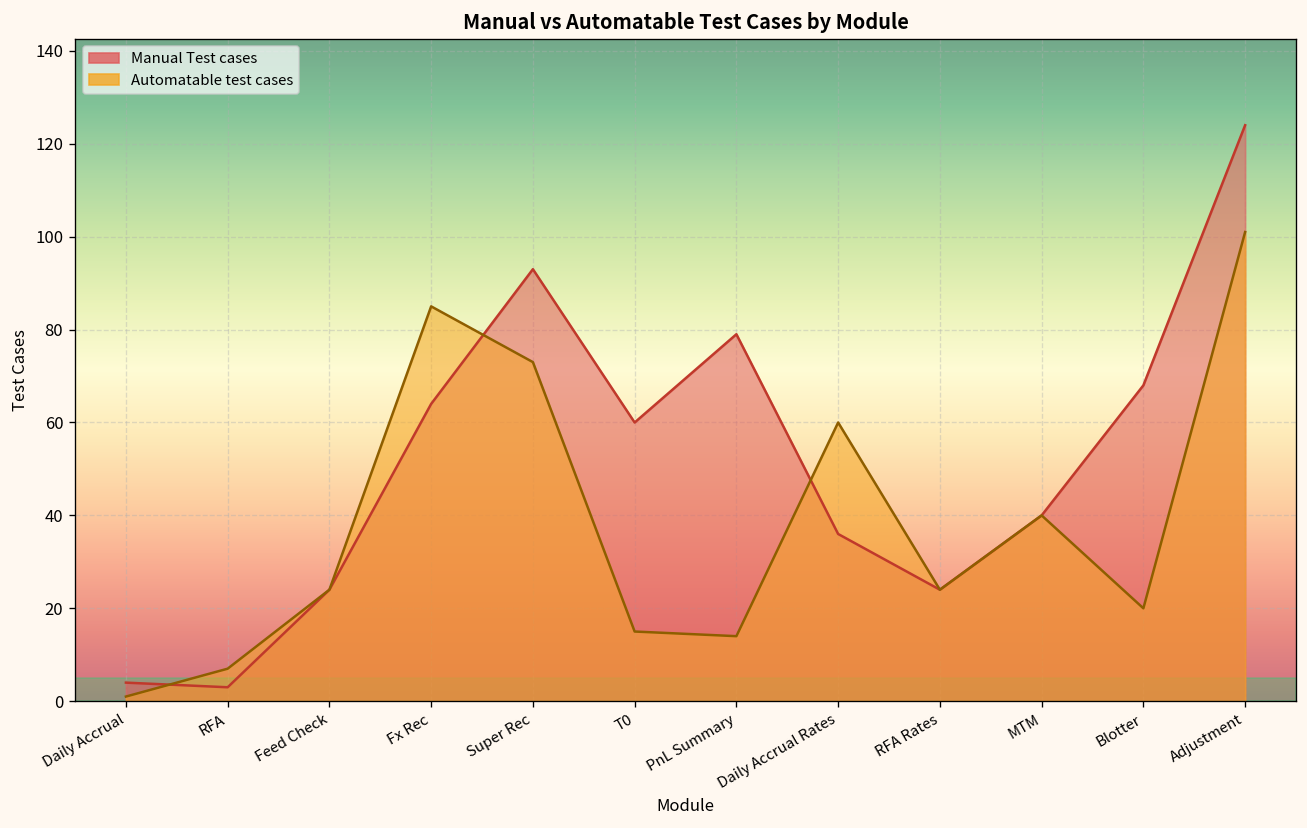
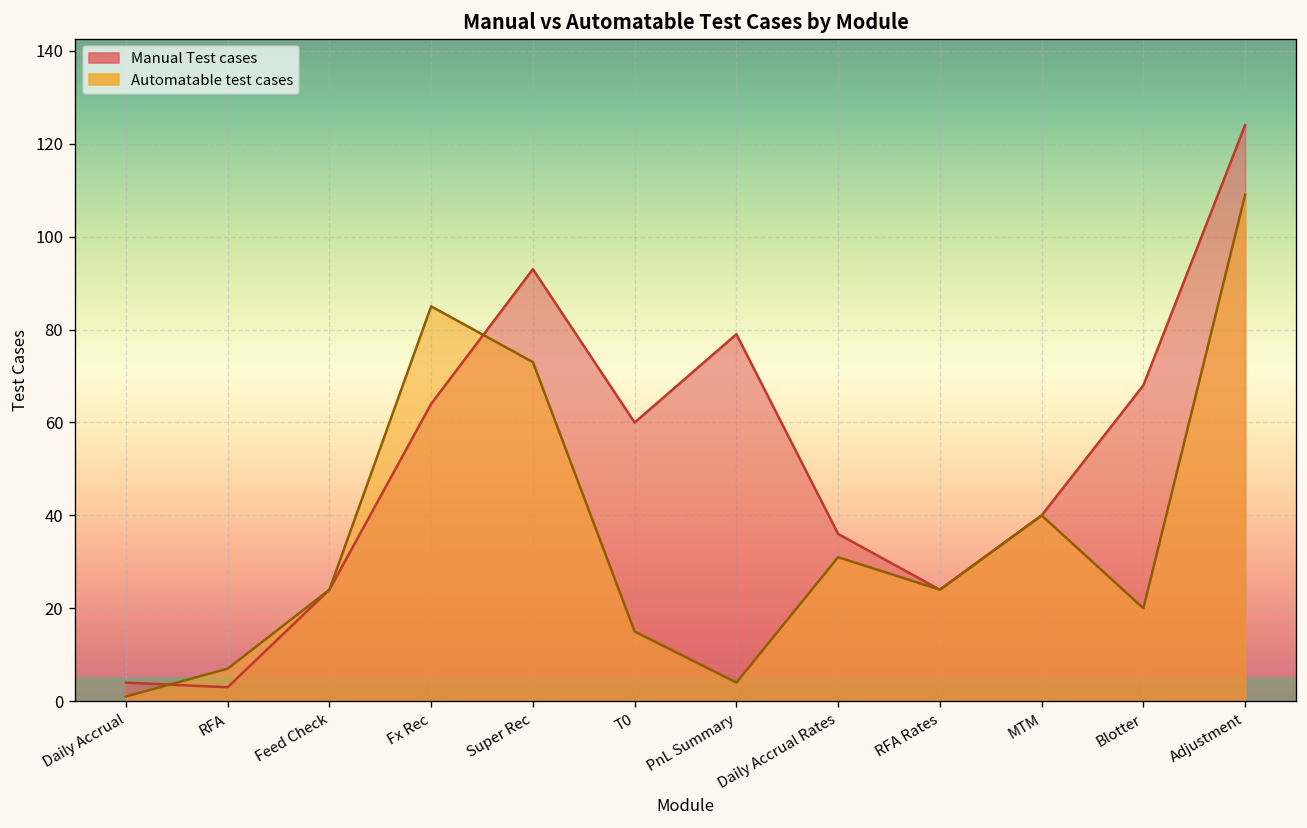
  {
    "Manual Test cases": {
      "Daily Accrual": 4,
      "RFA": 3,
      "Fx Rec": 64,
      "Super Rec": 93,
      "T0": 60,
      "PnL Summary": 79,
      "Daily Accrual Rates": 36,
      "Blotter": 68,
      "Adjustment": 124
    },
    "Automatable test cases": {
      "Daily Accrual": 1,
      "RFA": 7,
      "Fx Rec": 85,
      "Super Rec": 73,
      "T0": 15,
-     "PnL Summary": 14,
-     "Daily Accrual Rates": 60,
+     "PnL Summary": 4,
+     "Daily Accrual Rates": 31,
      "Blotter": 20,
-     "Adjustment": 101
+     "Adjustment": 109
    }
  }
